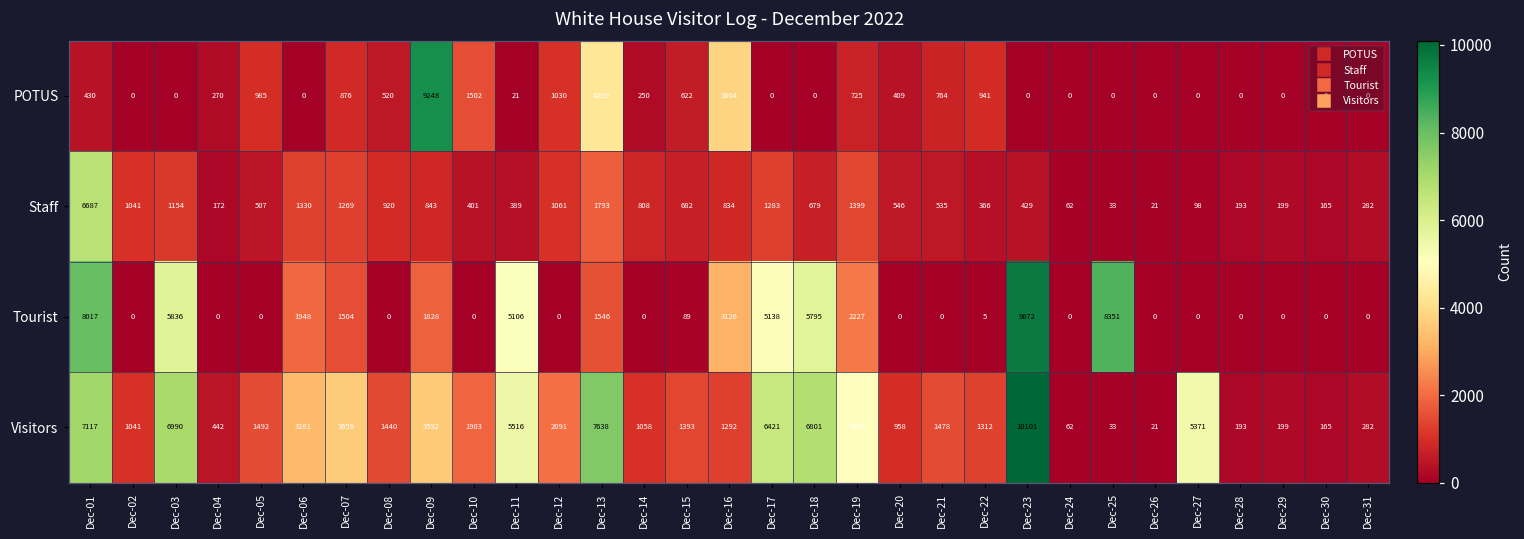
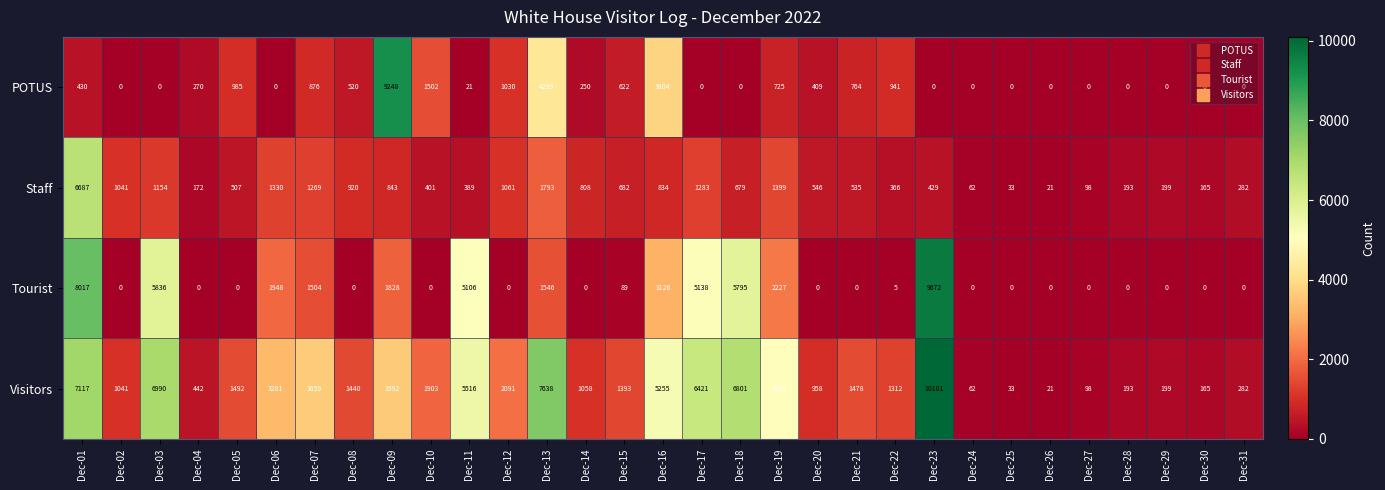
  {
    "POTUS": {
      "Dec-01": 430,
      "Dec-02": 0,
      "Dec-03": 0,
      "Dec-04": 270,
      "Dec-05": 985,
      "Dec-06": 0,
      "Dec-07": 876,
      "Dec-08": 520,
      "Dec-09": 9248,
      "Dec-10": 1502,
      "Dec-11": 21,
      "Dec-12": 1030,
      "Dec-13": 4299,
      "Dec-14": 250,
      "Dec-15": 622,
      "Dec-16": 3804,
      "Dec-17": 0,
      "Dec-18": 0,
      "Dec-19": 725,
      "Dec-20": 409,
      "Dec-21": 764,
      "Dec-22": 941,
      "Dec-23": 0,
      "Dec-24": 0,
      "Dec-25": 0,
      "Dec-26": 0,
      "Dec-27": 0,
      "Dec-28": 0,
      "Dec-29": 0
    },
    "Staff": {
      "Dec-01": 6687,
      "Dec-02": 1041,
      "Dec-03": 1154,
      "Dec-04": 172,
      "Dec-05": 507,
      "Dec-06": 1330,
      "Dec-07": 1269,
      "Dec-08": 920,
      "Dec-09": 843,
      "Dec-10": 401,
      "Dec-11": 389,
      "Dec-12": 1061,
      "Dec-13": 1793,
      "Dec-14": 808,
      "Dec-15": 682,
      "Dec-16": 834,
      "Dec-17": 1283,
      "Dec-18": 679,
      "Dec-19": 1399,
      "Dec-20": 546,
      "Dec-21": 535,
      "Dec-22": 366,
      "Dec-23": 429,
      "Dec-24": 62,
      "Dec-25": 33,
      "Dec-26": 21,
      "Dec-27": 98,
      "Dec-28": 193,
      "Dec-29": 199,
      "Dec-30": 165,
      "Dec-31": 282
    },
    "Tourist": {
      "Dec-01": 8017,
      "Dec-02": 0,
      "Dec-03": 5836,
      "Dec-04": 0,
      "Dec-05": 0,
      "Dec-06": 1948,
      "Dec-07": 1504,
      "Dec-08": 0,
      "Dec-09": 1828,
      "Dec-10": 0,
      "Dec-11": 5106,
      "Dec-12": 0,
      "Dec-13": 1546,
      "Dec-14": 0,
      "Dec-15": 89,
      "Dec-16": 3126,
      "Dec-17": 5138,
      "Dec-18": 5795,
      "Dec-19": 2227,
      "Dec-20": 0,
      "Dec-21": 0,
      "Dec-22": 5,
      "Dec-23": 9672,
      "Dec-24": 0,
-     "Dec-25": 8351,
+     "Dec-25": 0,
      "Dec-26": 0,
      "Dec-27": 0,
      "Dec-28": 0,
      "Dec-29": 0,
      "Dec-30": 0,
      "Dec-31": 0
    },
    "Visitors": {
      "Dec-01": 7117,
      "Dec-02": 1041,
      "Dec-03": 6990,
      "Dec-04": 442,
      "Dec-05": 1492,
      "Dec-06": 3281,
      "Dec-07": 3659,
      "Dec-08": 1440,
      "Dec-09": 3592,
      "Dec-10": 1903,
      "Dec-11": 5516,
      "Dec-12": 2091,
      "Dec-13": 7638,
      "Dec-14": 1058,
      "Dec-15": 1393,
-     "Dec-16": 1292,
+     "Dec-16": 5255,
      "Dec-17": 6421,
      "Dec-18": 6801,
      "Dec-19": 4986,
      "Dec-20": 958,
      "Dec-21": 1478,
      "Dec-22": 1312,
      "Dec-23": 10101,
      "Dec-24": 62,
      "Dec-25": 33,
      "Dec-26": 21,
-     "Dec-27": 5371,
+     "Dec-27": 98,
      "Dec-28": 193,
      "Dec-29": 199,
      "Dec-30": 165,
      "Dec-31": 282
    }
  }
